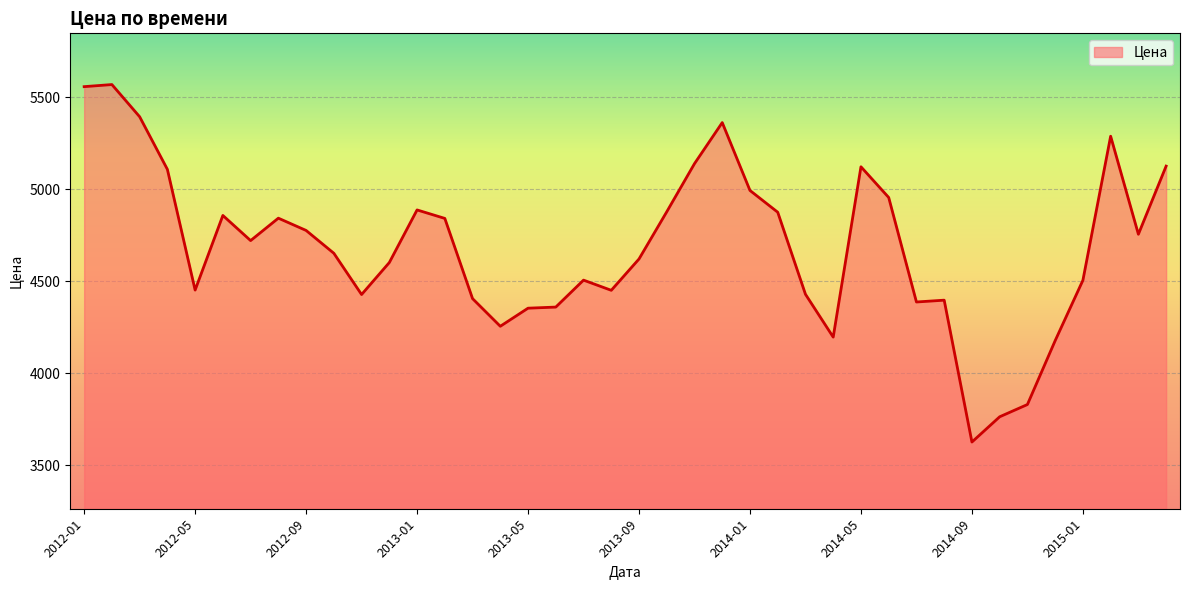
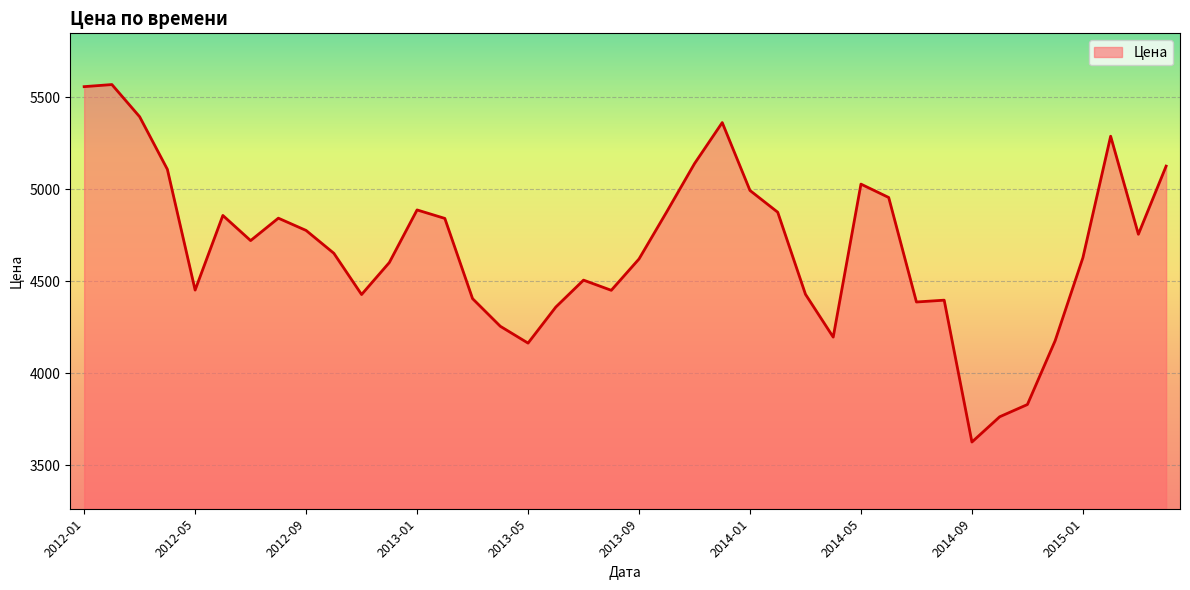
  {
    "2012-01": 5560,
    "2012-05": 4450,
    "2012-09": 4780,
    "2013-01": 4890,
-   "2013-05": 4350,
+   "2013-05": 4160,
    "2013-09": 4620,
    "2014-01": 4990,
-   "2014-05": 5120,
+   "2014-05": 5030,
    "2014-09": 3630,
-   "2015-01": 4510
+   "2015-01": 4630
  }
